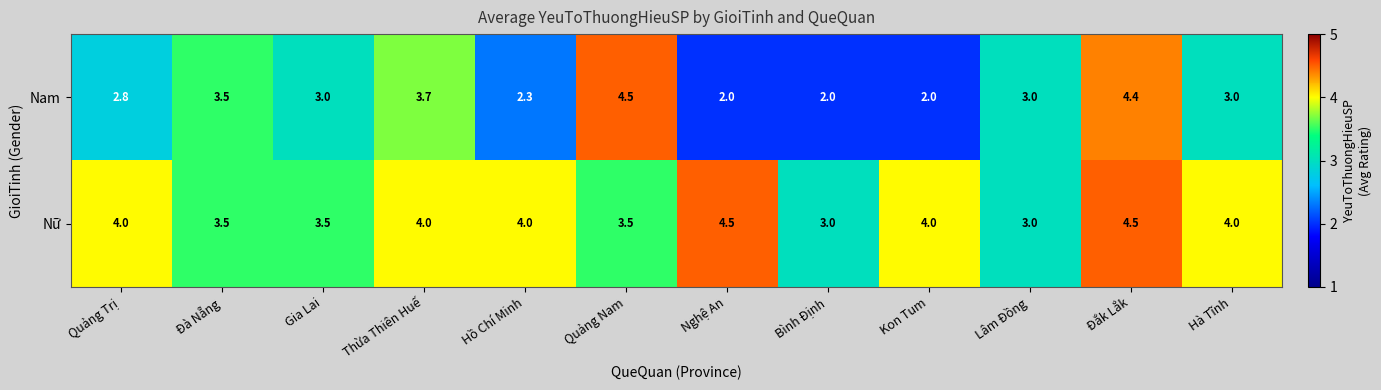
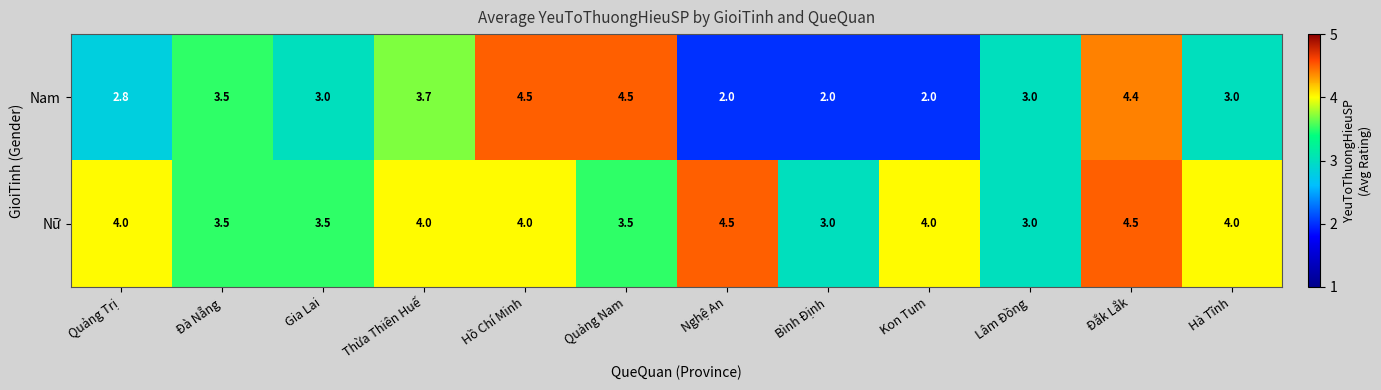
  {
    "Nam": {
      "Quảng Trị": 2.8,
      "Đà Nẵng": 3.5,
      "Gia Lai": 3.0,
      "Thừa Thiên Huế": 3.7,
-     "Hồ Chí Minh": 2.3,
+     "Hồ Chí Minh": 4.5,
      "Quảng Nam": 4.5,
      "Nghệ An": 2.0,
      "Bình Định": 2.0,
      "Kon Tum": 2.0,
      "Lâm Đồng": 3.0,
      "Đắk Lắk": 4.4,
      "Hà Tĩnh": 3.0
    },
    "Nữ": {
      "Quảng Trị": 4.0,
      "Đà Nẵng": 3.5,
      "Gia Lai": 3.5,
      "Thừa Thiên Huế": 4.0,
      "Hồ Chí Minh": 4.0,
      "Quảng Nam": 3.5,
      "Nghệ An": 4.5,
      "Bình Định": 3.0,
      "Kon Tum": 4.0,
      "Lâm Đồng": 3.0,
      "Đắk Lắk": 4.5,
      "Hà Tĩnh": 4.0
    }
  }
